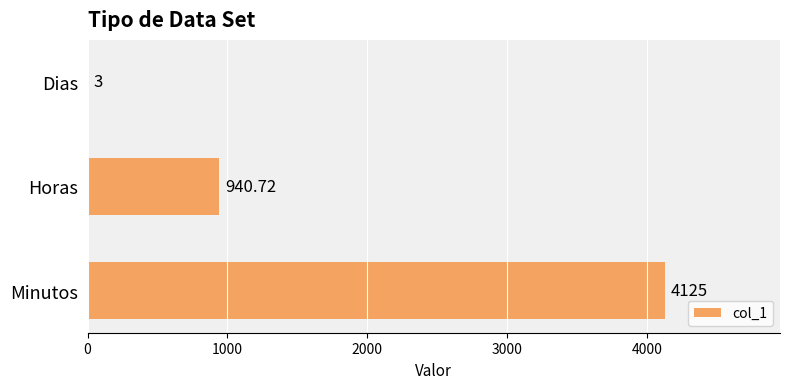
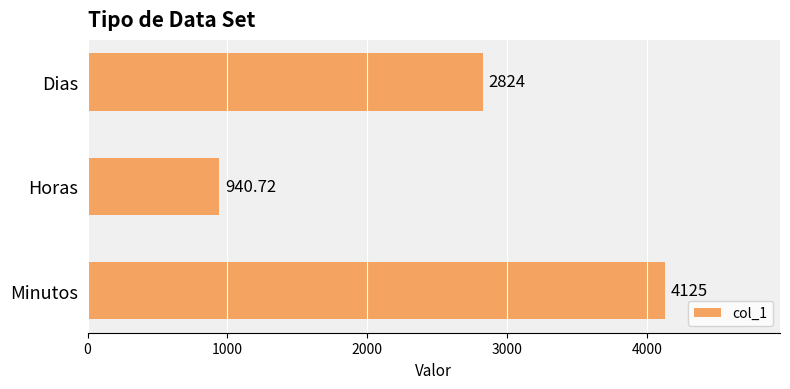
  {
-   "Dias": 3,
+   "Dias": 2824,
    "Horas": 940.72,
    "Minutos": 4125
  }
